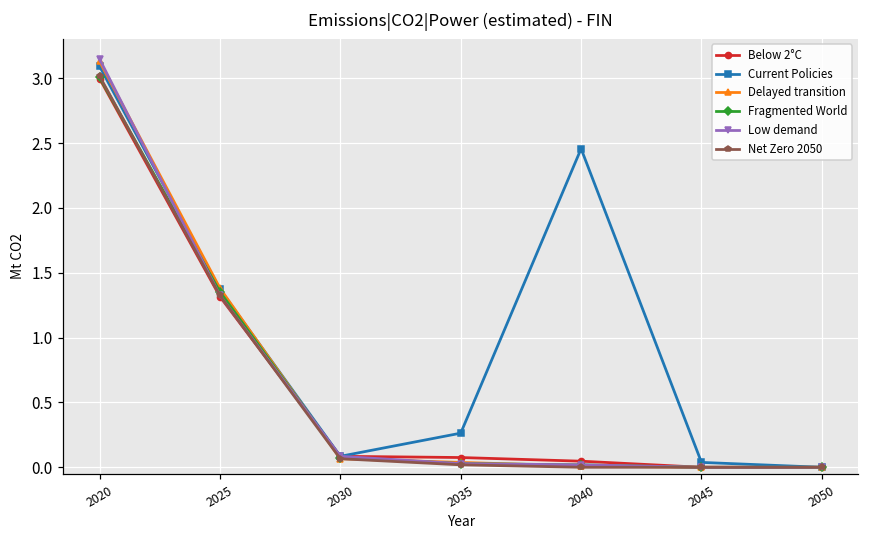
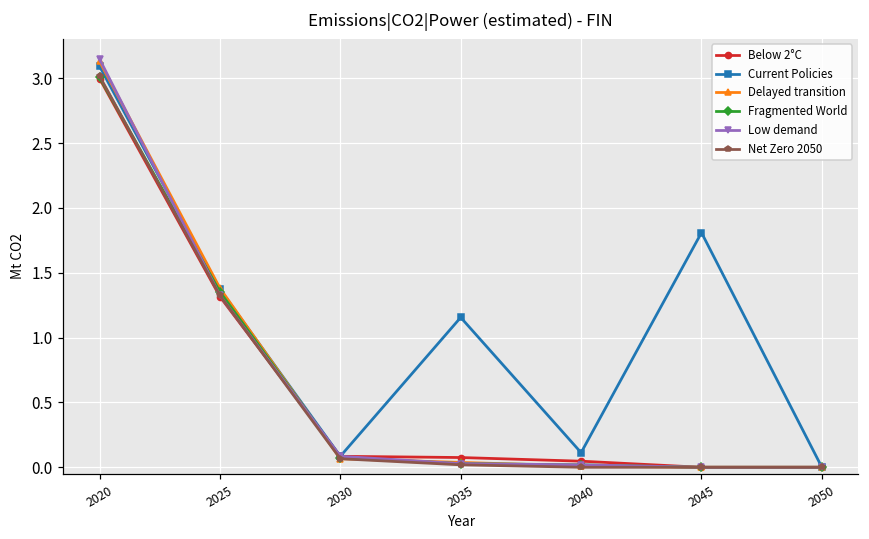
  {
    "Below 2°C": {
      "2035": 0.08,
      "2040": 0.05
    },
    "Current Policies": {
      "2020": 3.09,
-     "2035": 0.26,
-     "2040": 2.46,
-     "2045": 0.04
+     "2035": 1.16,
+     "2040": 0.11,
+     "2045": 1.81
    }
  }
